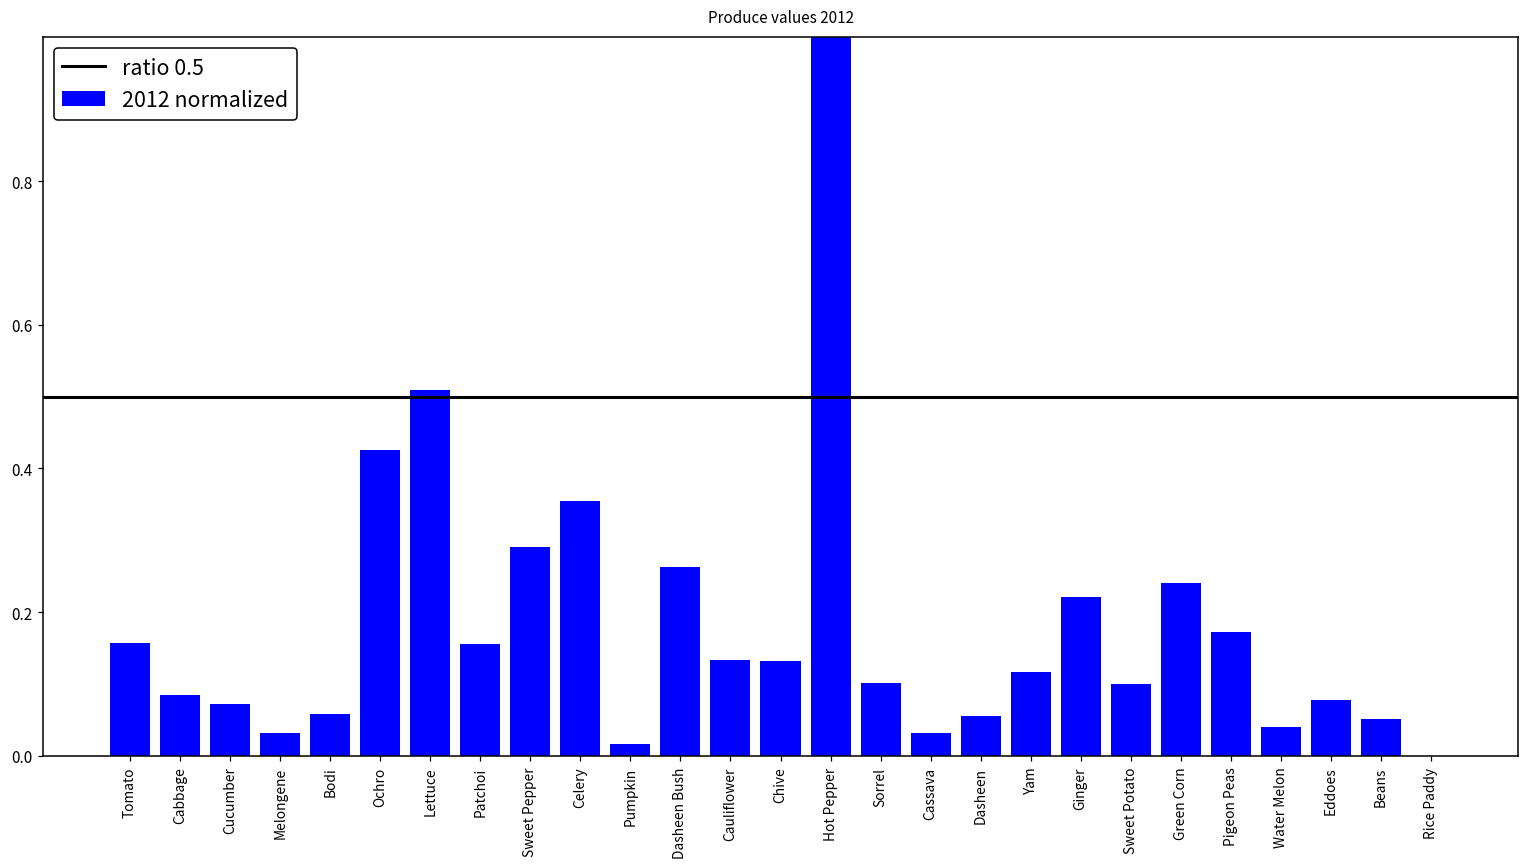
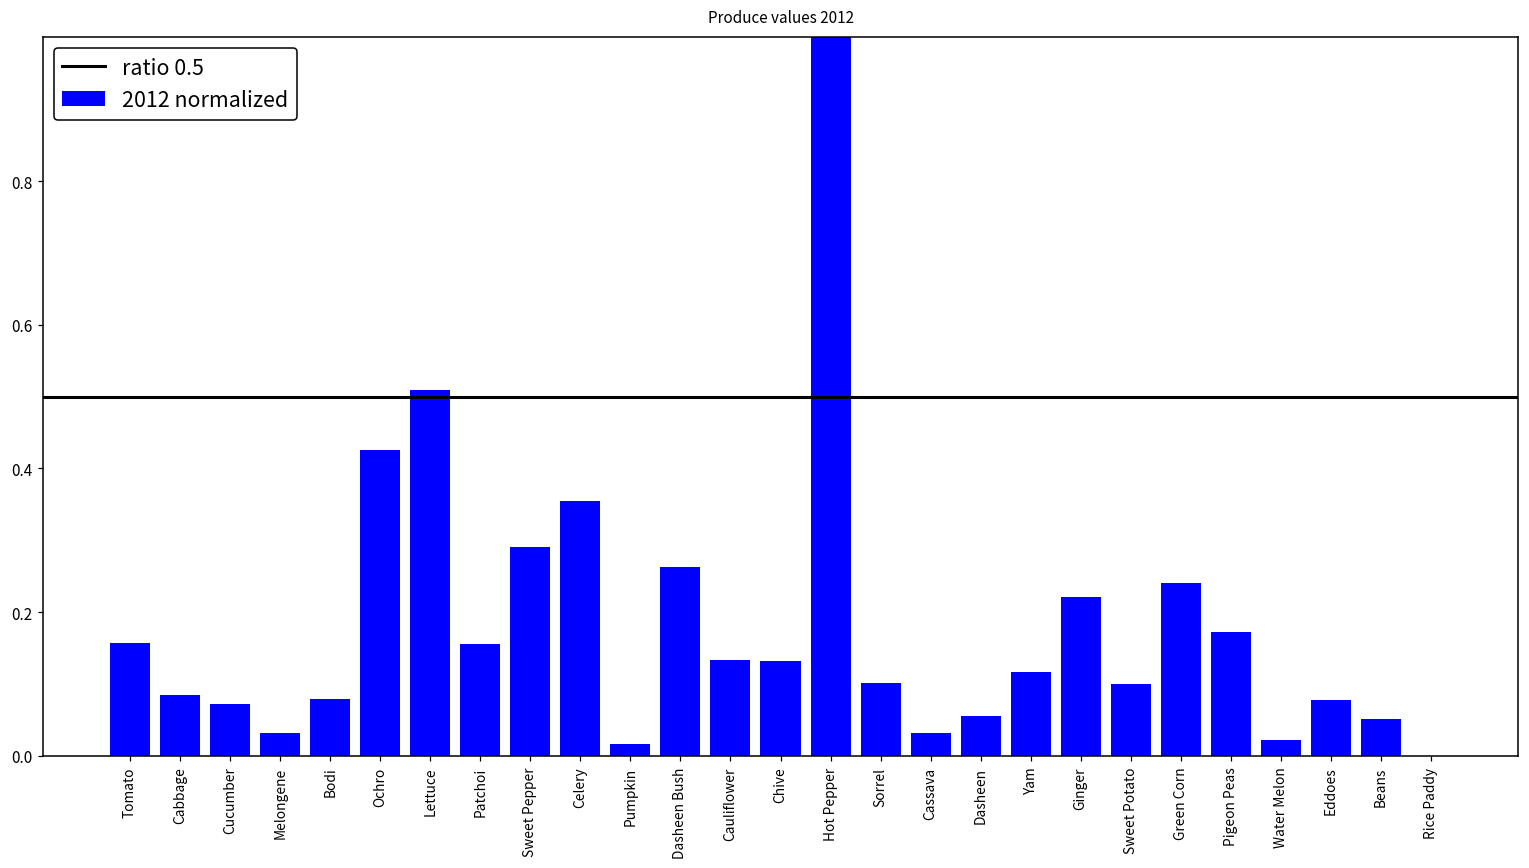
  {
    "Tomato": 0.16,
    "Cabbage": 0.08,
    "Cucumber": 0.07,
    "Melongene": 0.03,
-   "Bodi": 0.06,
+   "Bodi": 0.08,
    "Ochro": 0.43,
    "Lettuce": 0.51,
    "Patchoi": 0.16,
    "Sweet Pepper": 0.29,
    "Celery": 0.35,
    "Pumpkin": 0.02,
    "Dasheen Bush": 0.26,
    "Cauliflower": 0.13,
    "Chive": 0.13,
    "Hot Pepper": 1.00,
    "Sorrel": 0.10,
    "Cassava": 0.03,
    "Dasheen": 0.06,
    "Yam": 0.12,
    "Ginger": 0.22,
    "Sweet Potato": 0.10,
    "Green Corn": 0.24,
    "Pigeon Peas": 0.17,
-   "Water Melon": 0.04,
+   "Water Melon": 0.02,
    "Eddoes": 0.08,
    "Beans": 0.05,
    "Rice Paddy": 0.00
  }
